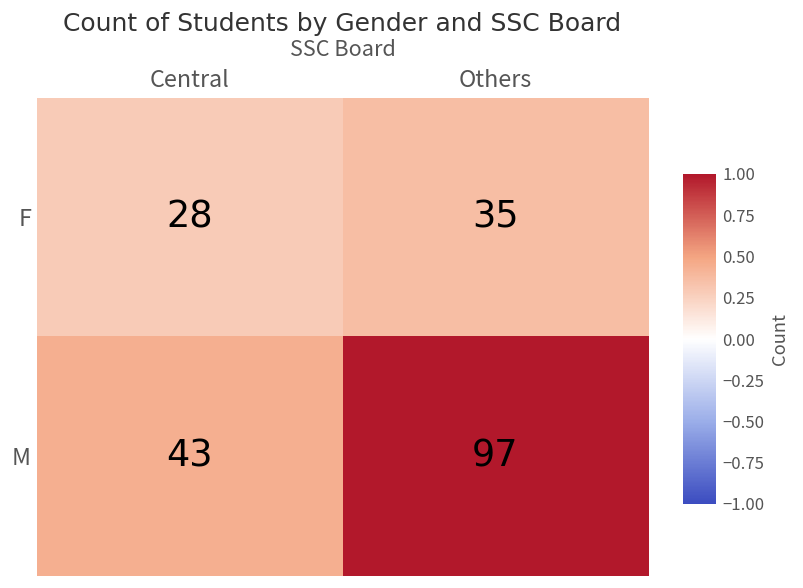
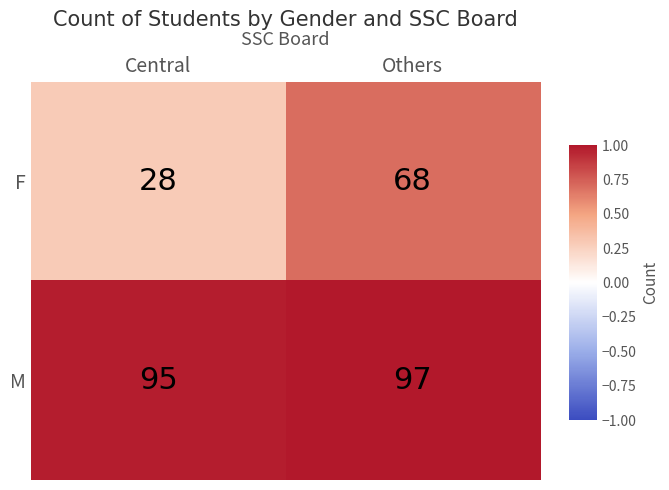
  {
    "F": {
      "Central": 28,
-     "Others": 35
+     "Others": 68
    },
    "M": {
-     "Central": 43,
+     "Central": 95,
      "Others": 97
    }
  }
